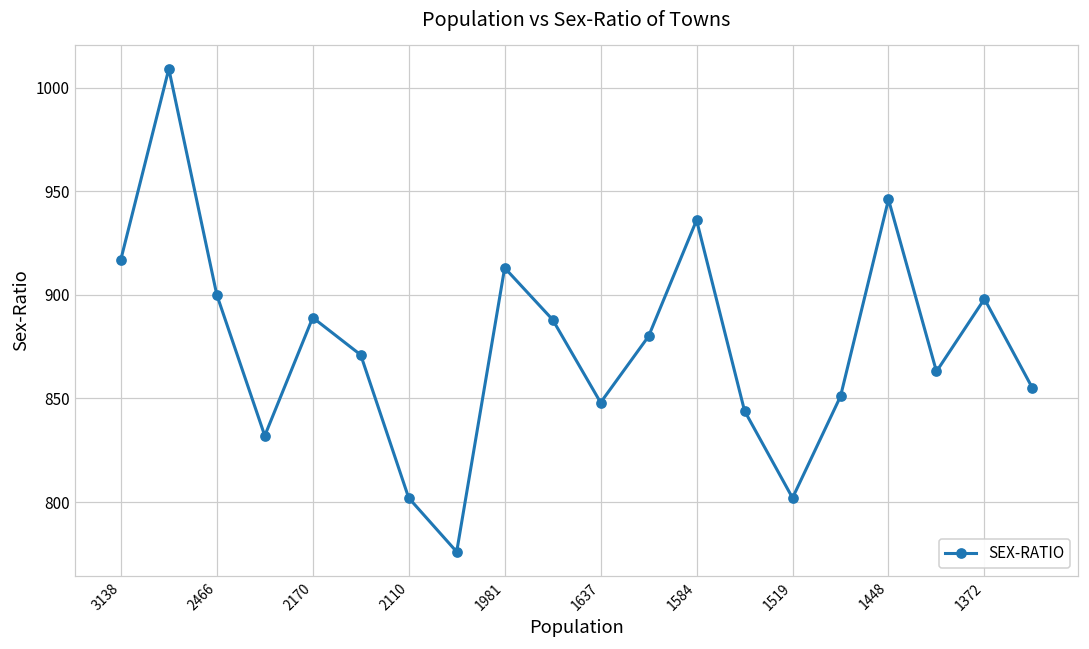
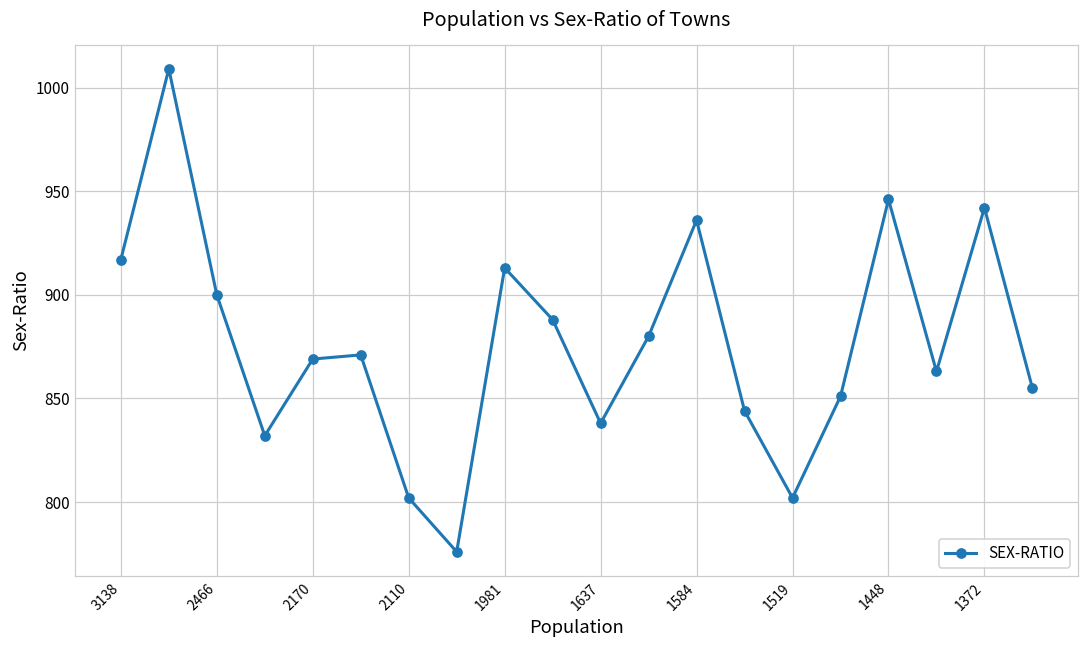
  {
    "3138": 917,
    "2466": 900,
-   "2170": 889,
+   "2170": 869,
    "2110": 802,
    "1981": 913,
-   "1637": 848,
+   "1637": 838,
    "1584": 936,
    "1519": 802,
    "1448": 946,
-   "1372": 898
+   "1372": 942
  }
